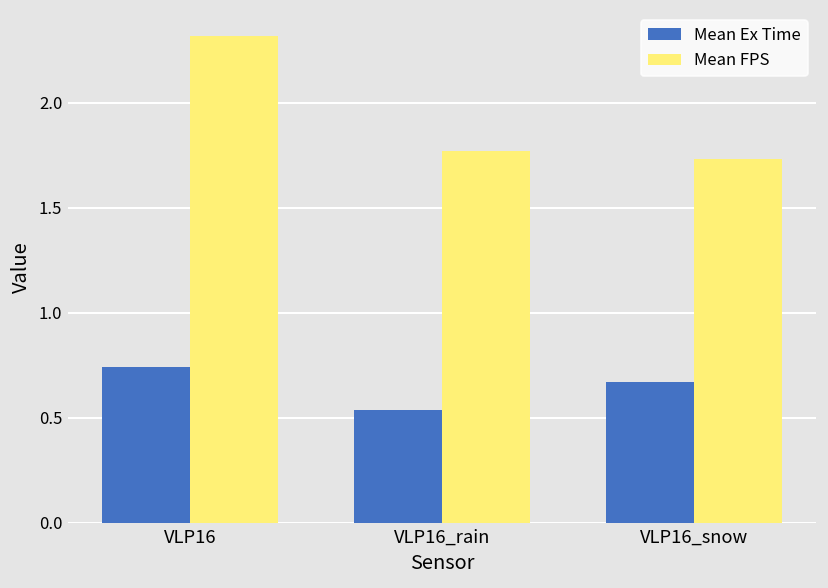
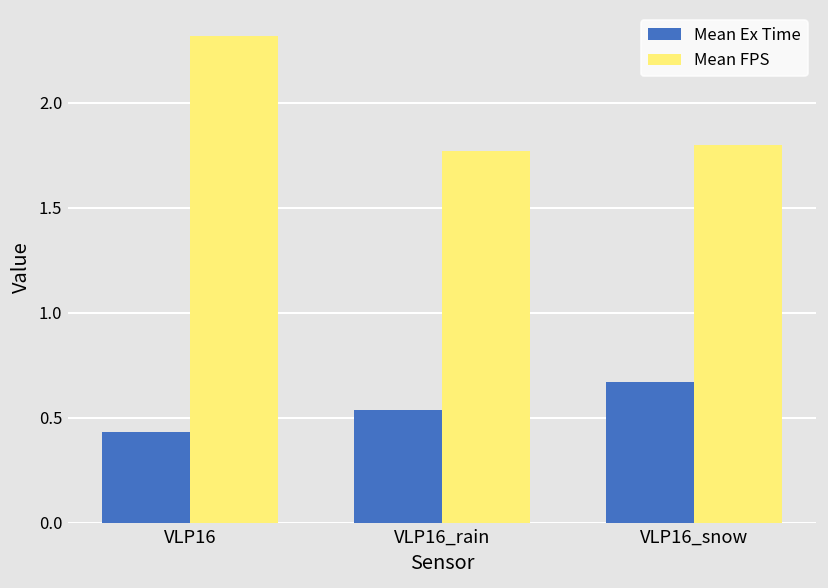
  {
    "Mean Ex Time": {
-     "VLP16": 0.74,
+     "VLP16": 0.43,
      "VLP16_rain": 0.54,
      "VLP16_snow": 0.67
    },
    "Mean FPS": {
      "VLP16": 2.32,
      "VLP16_rain": 1.77,
-     "VLP16_snow": 1.73
+     "VLP16_snow": 1.80
    }
  }
